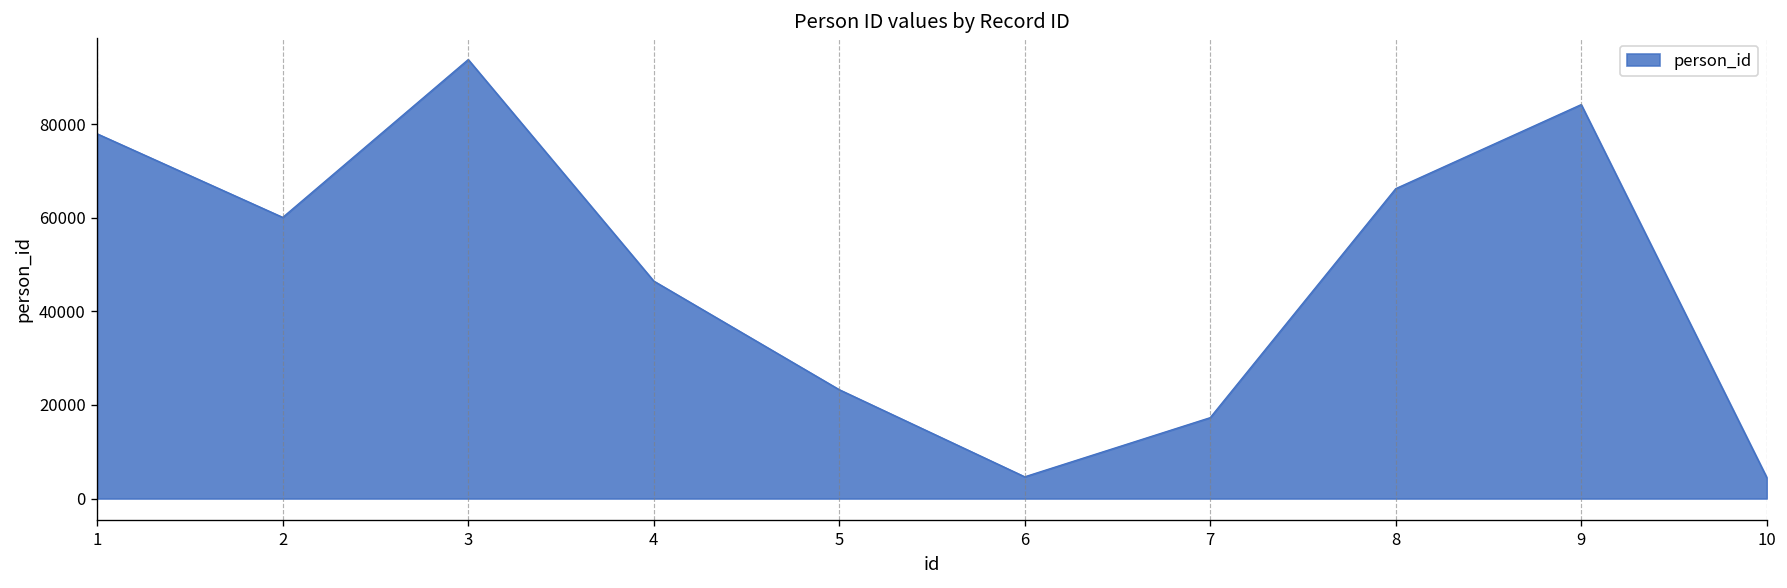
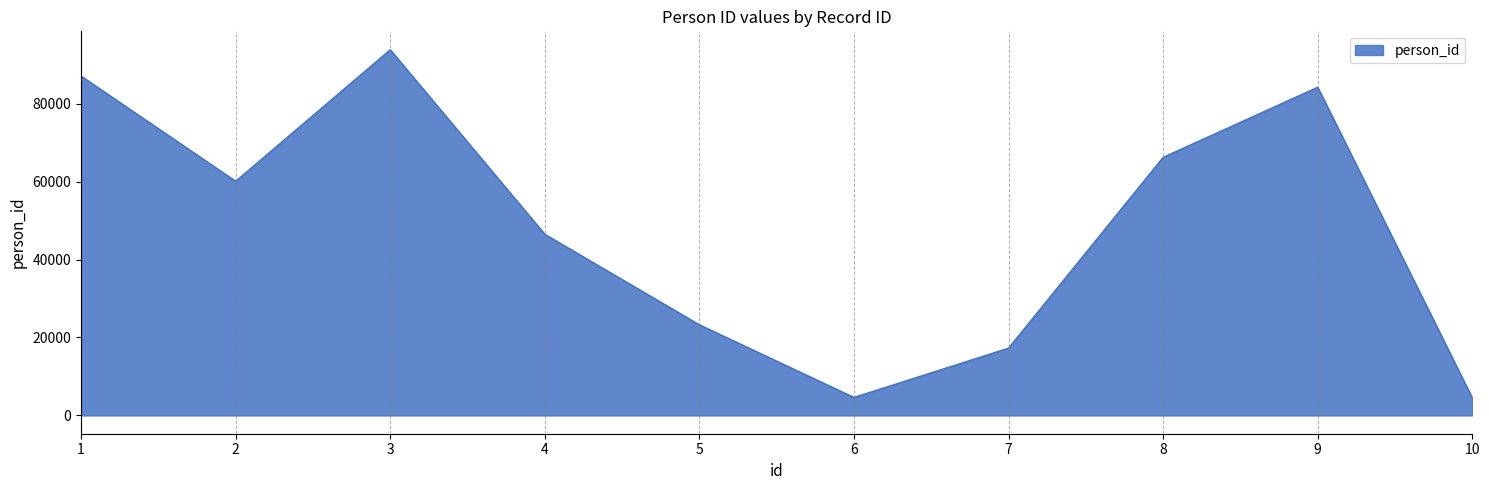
  {
-   "1": 78000,
+   "1": 87000,
    "2": 60000,
    "3": 94000,
    "4": 47000,
    "5": 23000,
    "6": 5000,
    "7": 17000,
    "8": 66000,
    "9": 84000,
    "10": 5000
  }
